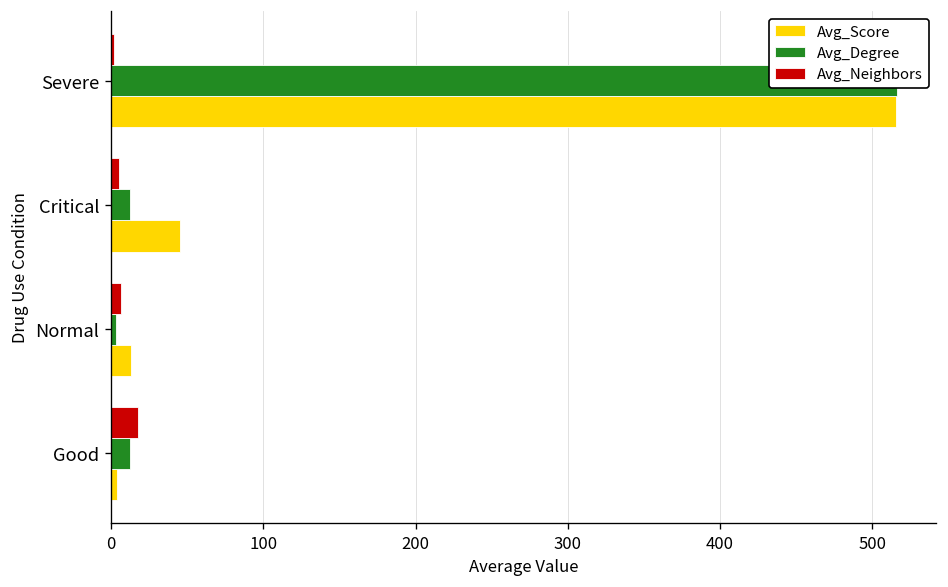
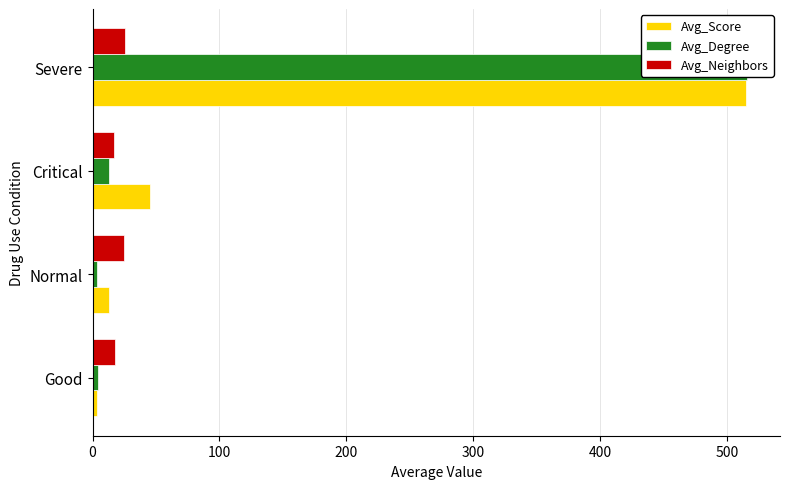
  {
    "Avg_Score": {
      "Severe": 515,
      "Critical": 45,
      "Normal": 13,
      "Good": 4
    },
    "Avg_Degree": {
      "Critical": 13,
      "Normal": 3,
-     "Good": 13
+     "Good": 4
    },
    "Avg_Neighbors": {
-     "Severe": 2,
-     "Critical": 5,
-     "Normal": 7,
+     "Severe": 25,
+     "Critical": 17,
+     "Normal": 25,
      "Good": 17
    }
  }
